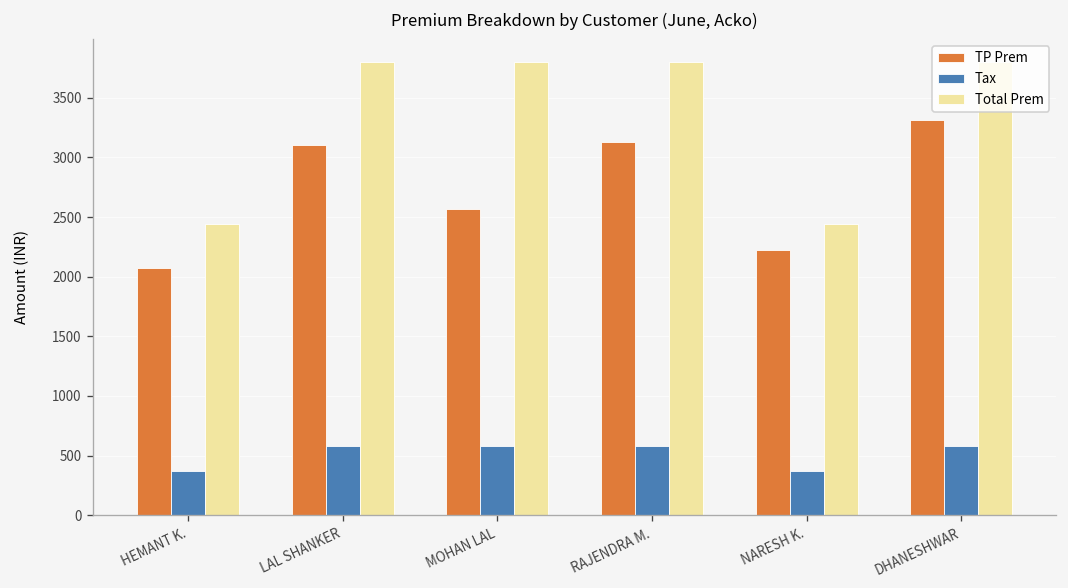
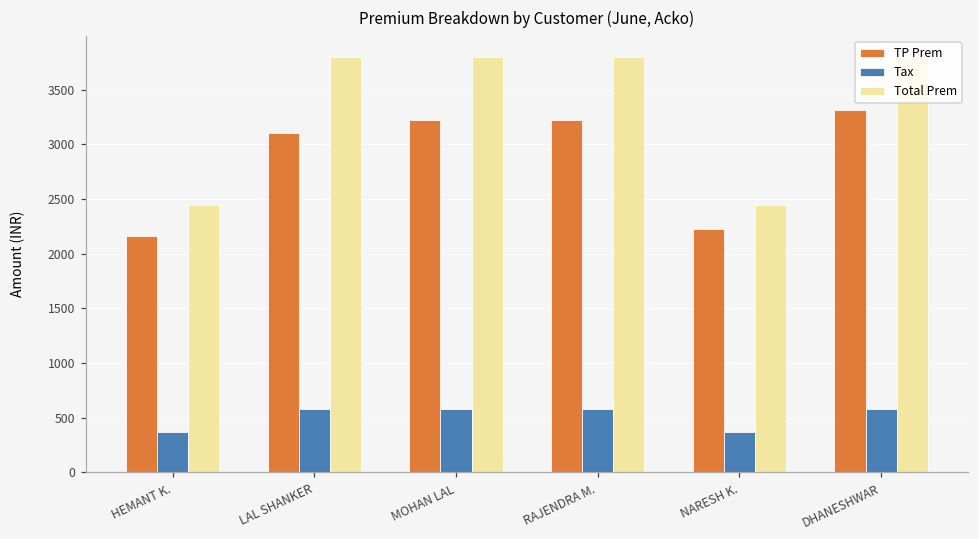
  {
    "TP Prem": {
-     "HEMANT K.": 2100,
+     "HEMANT K.": 2200,
      "LAL SHANKER": 3100,
-     "MOHAN LAL": 2600,
-     "RAJENDRA M.": 3100,
+     "MOHAN LAL": 3200,
+     "RAJENDRA M.": 3200,
      "NARESH K.": 2200,
      "DHANESHWAR": 3300
    },
    "Tax": {
      "HEMANT K.": 400,
      "LAL SHANKER": 600,
      "MOHAN LAL": 600,
      "RAJENDRA M.": 600,
      "NARESH K.": 400,
      "DHANESHWAR": 600
    },
    "Total Prem": {
      "HEMANT K.": 2400,
      "LAL SHANKER": 3800,
      "MOHAN LAL": 3800,
      "RAJENDRA M.": 3800,
      "NARESH K.": 2400
    }
  }
